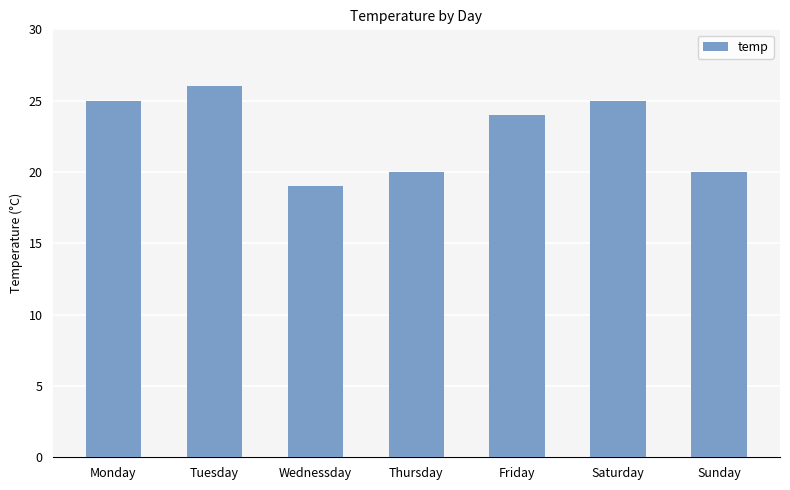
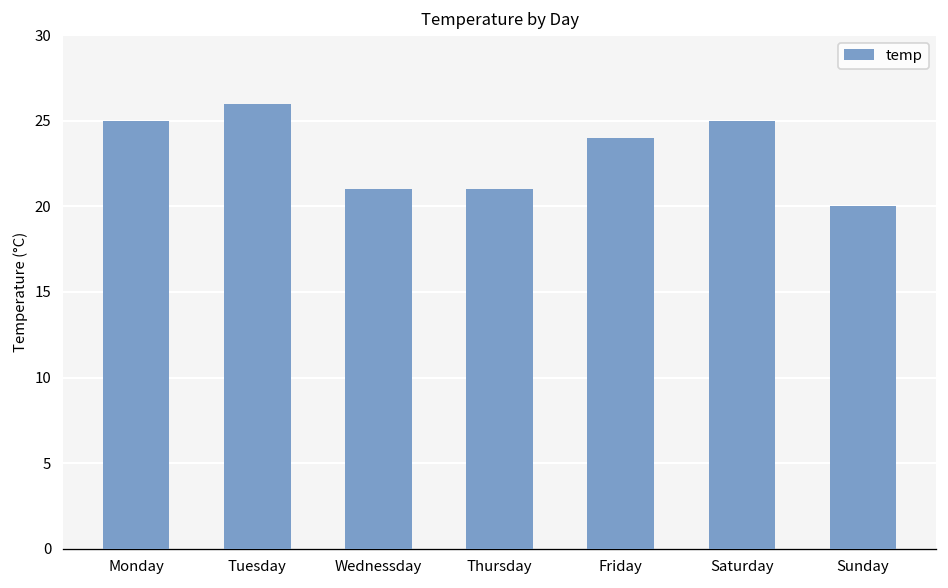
  {
    "Monday": 25,
    "Tuesday": 26,
-   "Wednessday": 19,
-   "Thursday": 20,
+   "Wednessday": 21,
+   "Thursday": 21,
    "Friday": 24,
    "Saturday": 25,
    "Sunday": 20
  }
